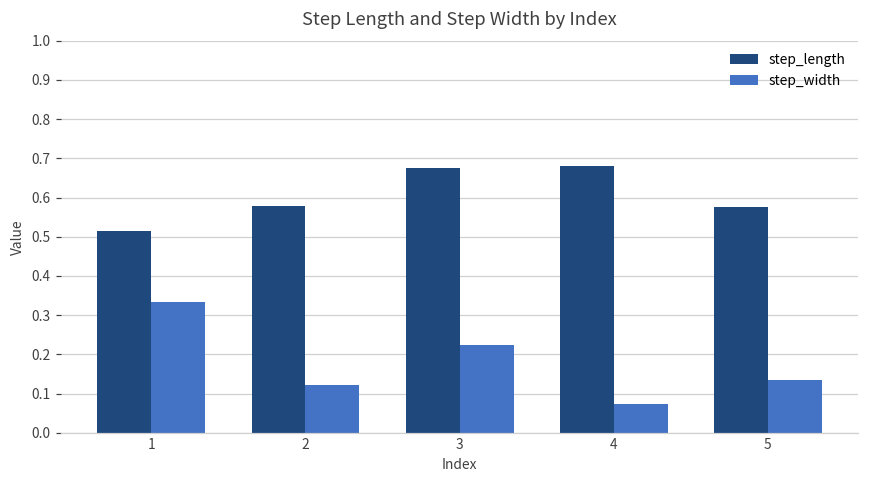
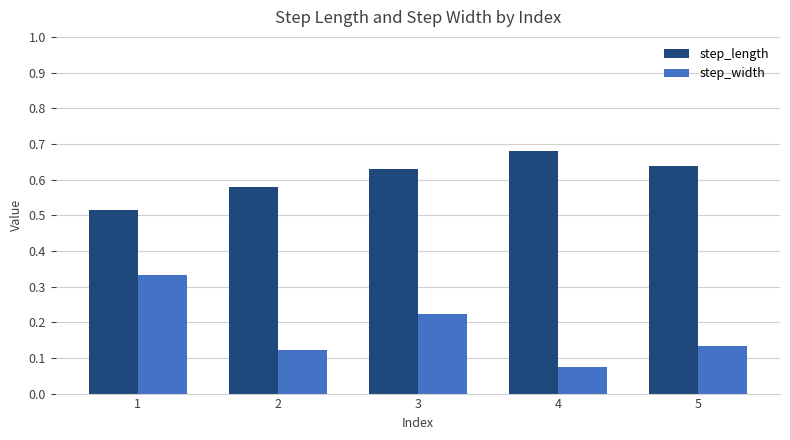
  {
    "step_length": {
      "1": 0.52,
      "2": 0.58,
-     "3": 0.67,
+     "3": 0.63,
      "4": 0.68,
-     "5": 0.57
+     "5": 0.64
    },
    "step_width": {
      "1": 0.33,
      "2": 0.12,
      "3": 0.22,
      "4": 0.07,
      "5": 0.13
    }
  }
